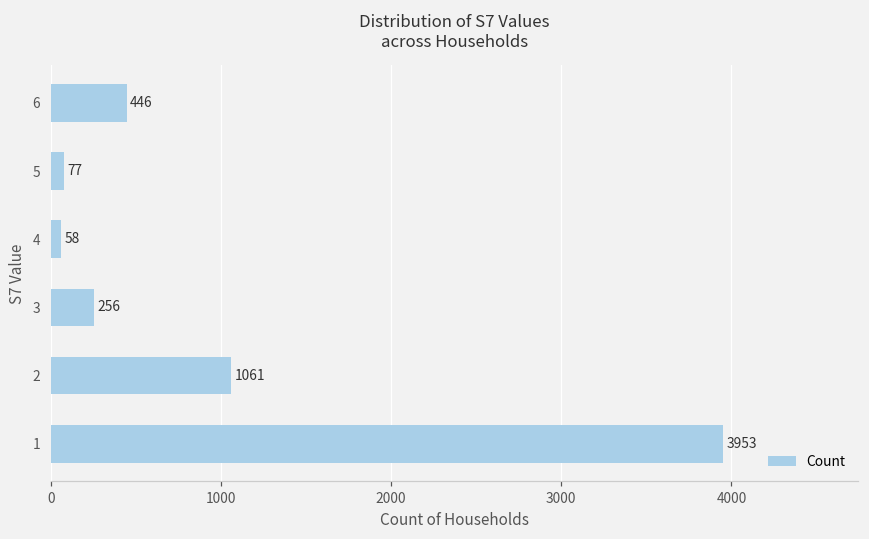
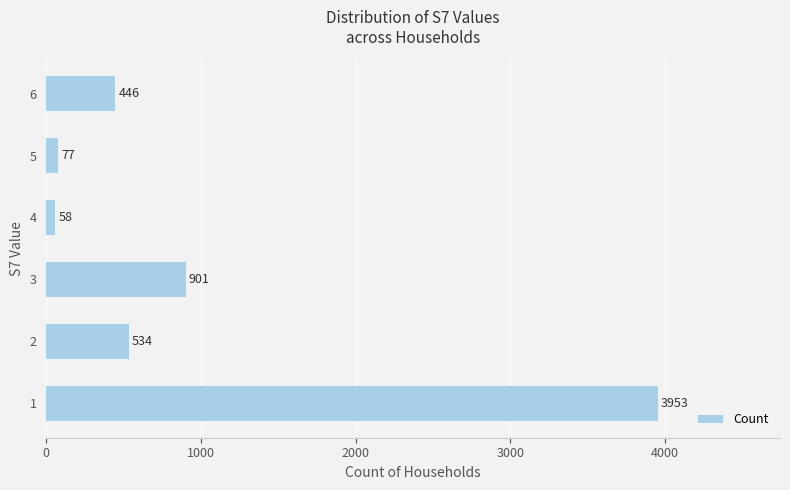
  {
    "6": 446,
    "5": 77,
    "4": 58,
-   "3": 256,
-   "2": 1061,
+   "3": 901,
+   "2": 534,
    "1": 3953
  }
